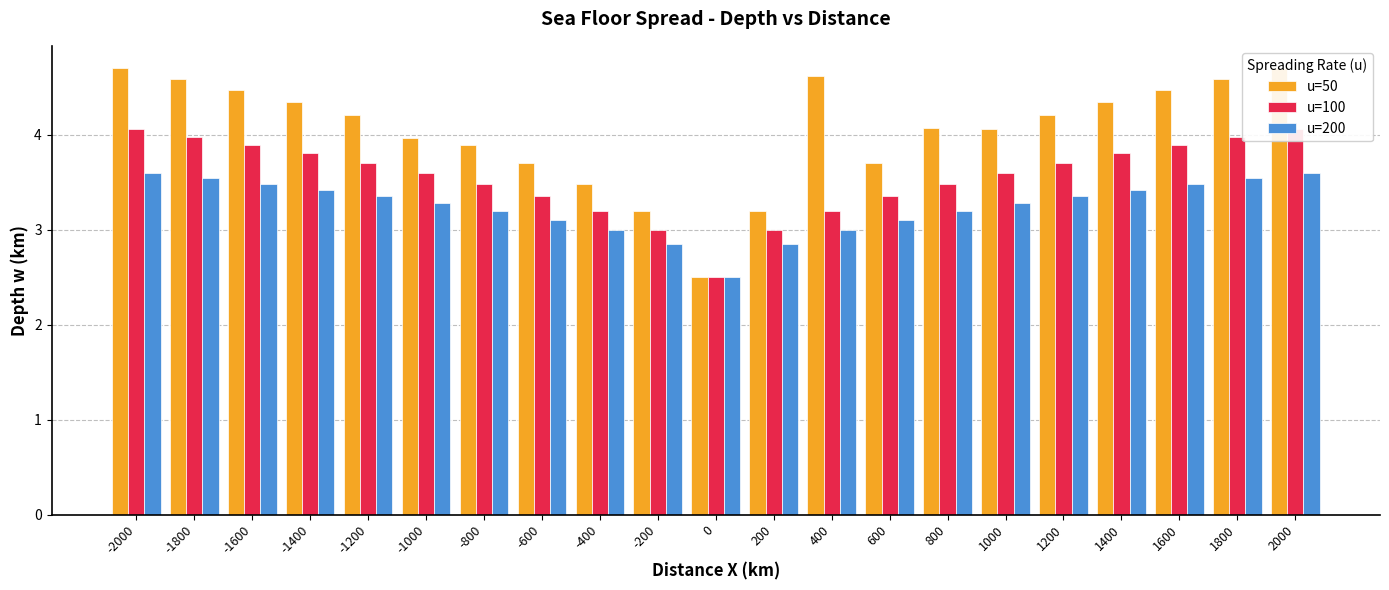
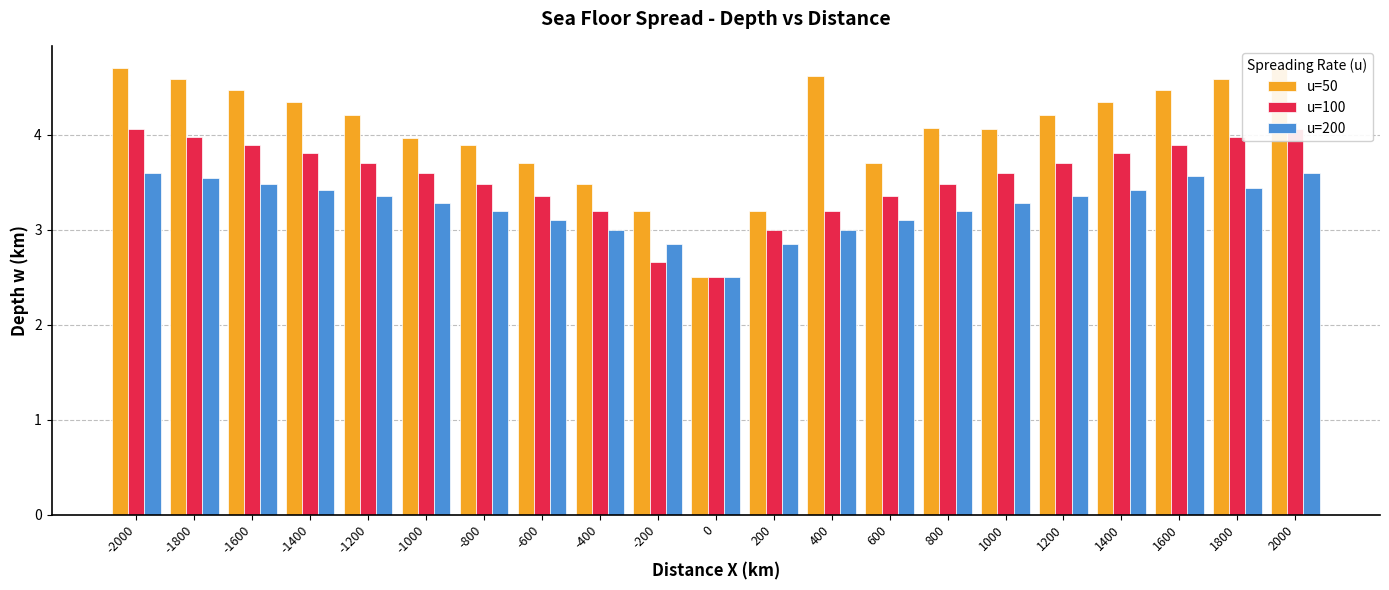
  {
    "u=50": {
      "-2000": 4.7,
      "-1800": 4.6,
      "-1600": 4.5,
      "-1400": 4.3,
      "-1200": 4.2,
      "-1000": 4.0,
      "-800": 3.9,
      "-600": 3.7,
      "-400": 3.5,
      "-200": 3.2,
      "0": 2.5,
      "200": 3.2,
      "400": 4.6,
      "600": 3.7,
      "800": 4.1,
      "1000": 4.1,
      "1200": 4.2,
      "1400": 4.3,
      "1600": 4.5,
      "1800": 4.6
    },
    "u=100": {
      "-2000": 4.1,
      "-1800": 4.0,
      "-1600": 3.9,
      "-1400": 3.8,
      "-1200": 3.7,
      "-1000": 3.6,
      "-800": 3.5,
      "-600": 3.4,
      "-400": 3.2,
-     "-200": 3.0,
+     "-200": 2.7,
      "0": 2.5,
      "200": 3.0,
      "400": 3.2,
      "600": 3.4,
      "800": 3.5,
      "1000": 3.6,
      "1200": 3.7,
      "1400": 3.8,
      "1600": 3.9,
      "1800": 4.0
    },
    "u=200": {
      "-2000": 3.6,
      "-1800": 3.5,
      "-1600": 3.5,
      "-1400": 3.4,
      "-1200": 3.4,
      "-1000": 3.3,
      "-800": 3.2,
      "-600": 3.1,
      "-400": 3.0,
      "-200": 2.8,
      "0": 2.5,
      "200": 2.8,
      "400": 3.0,
      "600": 3.1,
      "800": 3.2,
      "1000": 3.3,
      "1200": 3.4,
      "1400": 3.4,
-     "1600": 3.5,
-     "1800": 3.5,
+     "1600": 3.6,
+     "1800": 3.4,
      "2000": 3.6
    }
  }
